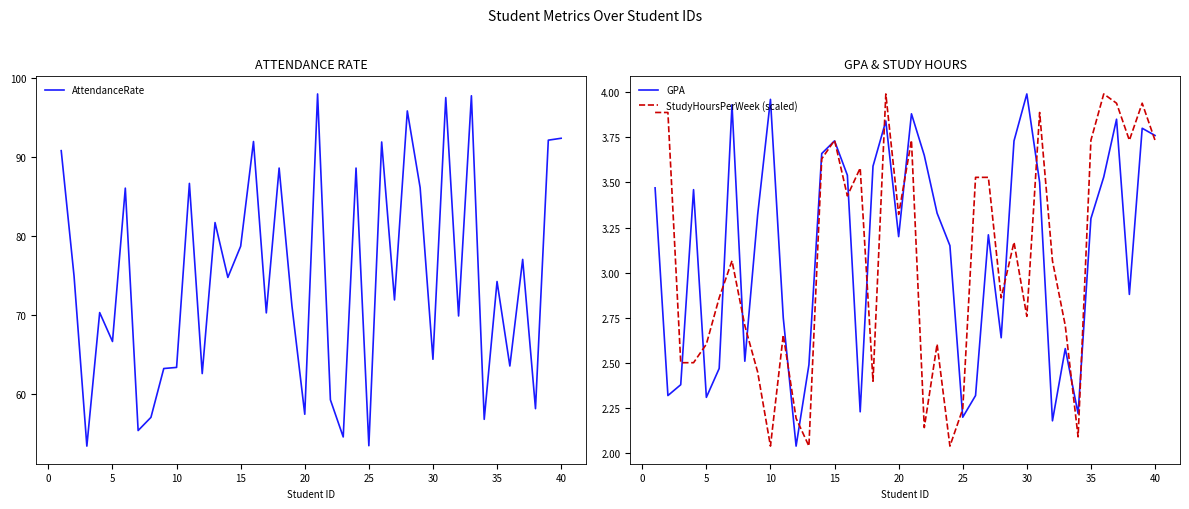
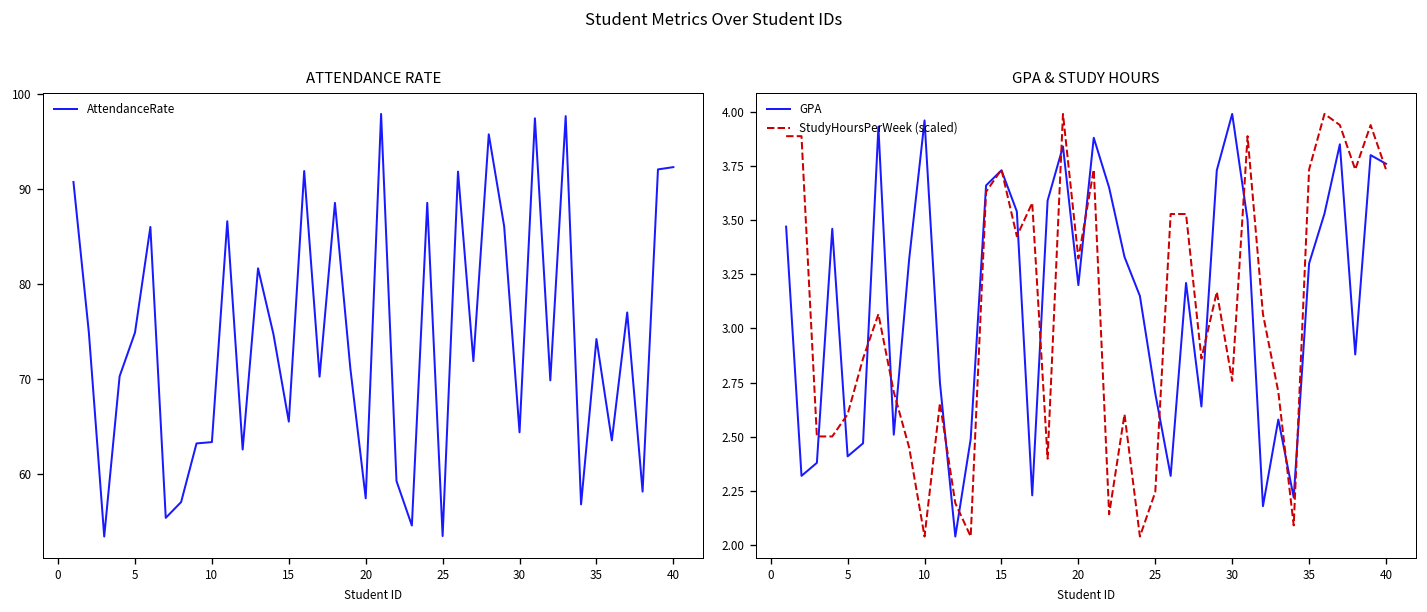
  {
    "ATTENDANCE RATE": {
-     "5": 67,
+     "5": 75,
      "10": 63,
-     "15": 79,
+     "15": 65,
      "20": 57,
      "25": 53,
      "30": 64,
      "35": 74,
      "40": 92
    },
    "GPA & STUDY HOURS": {
      "GPA": {
-       "5": 2.31,
+       "5": 2.41,
        "10": 3.96,
        "20": 3.20,
-       "25": 2.2,
+       "25": 2.7,
        "30": 3.99,
        "35": 3.30,
        "40": 3.76
      },
      "StudyHoursPerWeek (scaled)": {
        "5": 2.60,
        "10": 2.04,
        "20": 3.32,
        "25": 2.25,
        "30": 2.76,
        "35": 3.73,
        "40": 3.73
      }
    }
  }
